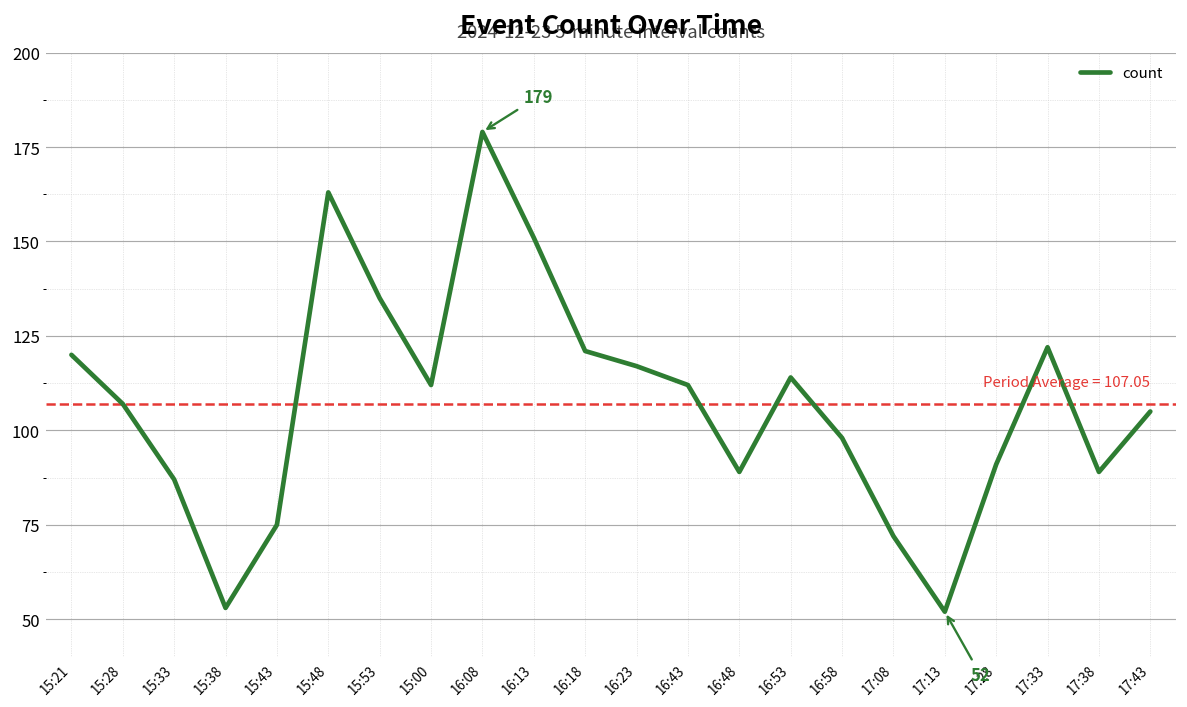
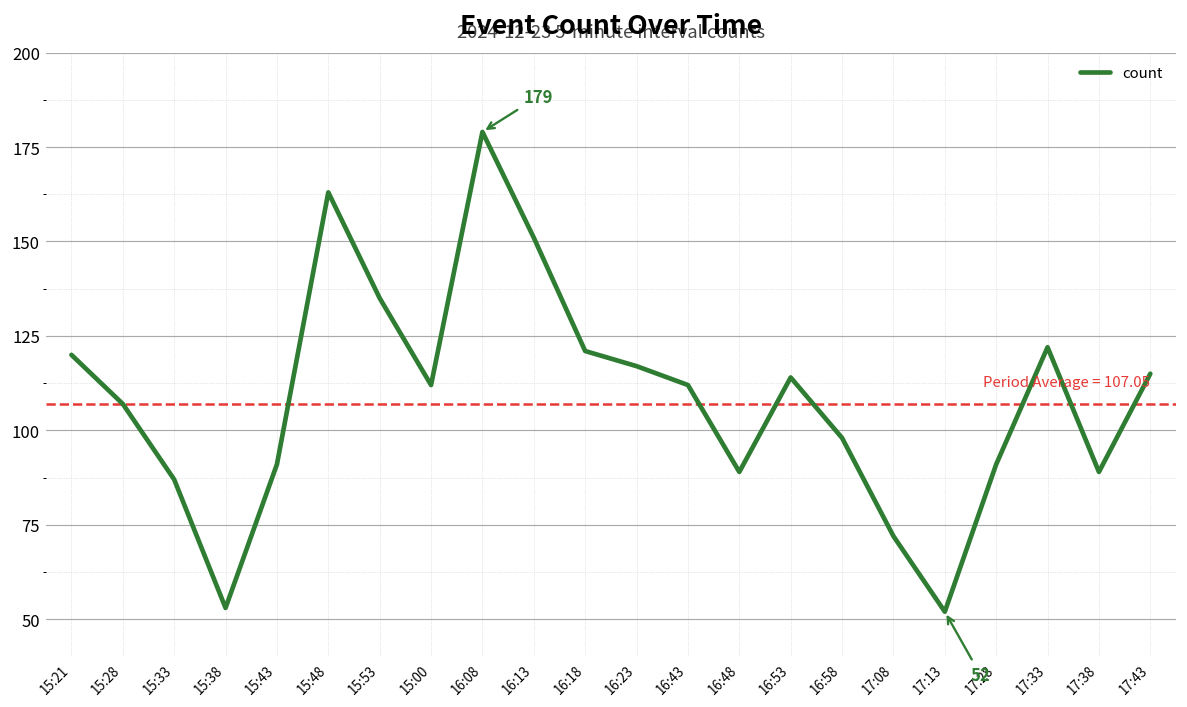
  {
    "15:21": 120,
    "15:28": 107,
    "15:33": 87,
    "15:38": 53,
-   "15:43": 75,
+   "15:43": 91,
    "15:48": 163,
    "15:53": 135,
    "15:00": 112,
    "16:13": 151,
    "16:18": 121,
    "16:23": 117,
    "16:43": 112,
    "16:48": 89,
    "16:53": 114,
    "16:58": 98,
    "17:08": 72,
    "17:28": 91,
    "17:33": 122,
    "17:38": 89,
-   "17:43": 105
+   "17:43": 115
  }
